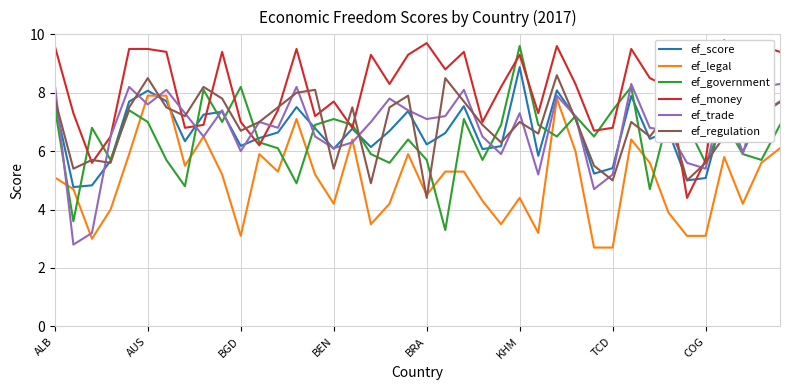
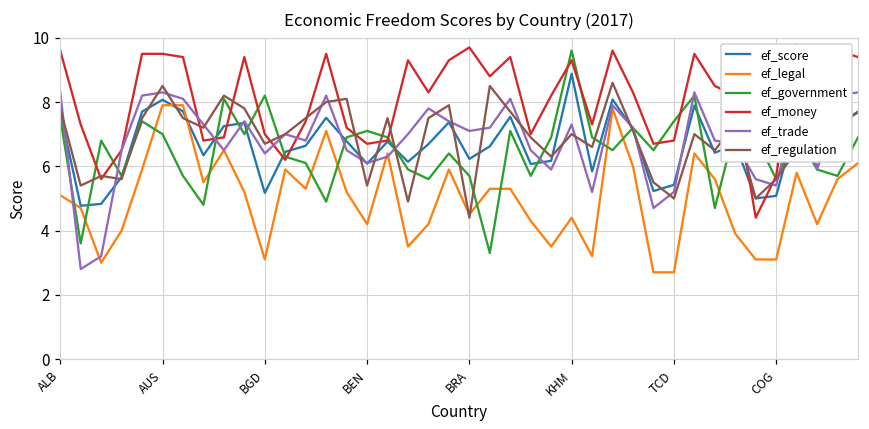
  {
    "ef_score": {
      "ALB": 7.7,
      "AUS": 8.1,
-     "BGD": 6.2,
+     "BGD": 5.2,
      "BRA": 6.2,
      "KHM": 8.9,
      "TCD": 5.4,
      "COG": 5.1
    },
    "ef_legal": {
      "ALB": 5.1,
      "AUS": 7.9,
      "BGD": 3.1,
      "BEN": 4.2,
      "BRA": 4.5,
      "KHM": 4.4,
      "TCD": 2.7,
      "COG": 3.1
    },
    "ef_government": {
      "ALB": 7.5,
      "AUS": 7.0,
      "BGD": 8.2,
      "BEN": 7.1,
      "BRA": 5.7,
      "KHM": 9.6,
      "TCD": 7.4
    },
    "ef_money": {
      "ALB": 9.6,
      "AUS": 9.5,
      "BGD": 7.0,
-     "BEN": 7.7,
+     "BEN": 6.7,
      "BRA": 9.7,
      "KHM": 9.3,
      "TCD": 6.8,
      "COG": 5.7
    },
    "ef_trade": {
      "ALB": 8.3,
-     "AUS": 7.6,
-     "BGD": 6.0,
+     "AUS": 8.3,
+     "BGD": 6.4,
      "BRA": 7.1,
      "KHM": 7.3,
      "TCD": 5.2,
      "COG": 5.4
    },
    "ef_regulation": {
      "ALB": 7.8,
      "AUS": 8.5,
      "BGD": 6.7,
      "BEN": 5.4,
      "BRA": 4.4,
      "KHM": 7.0,
      "TCD": 5.0
    }
  }
